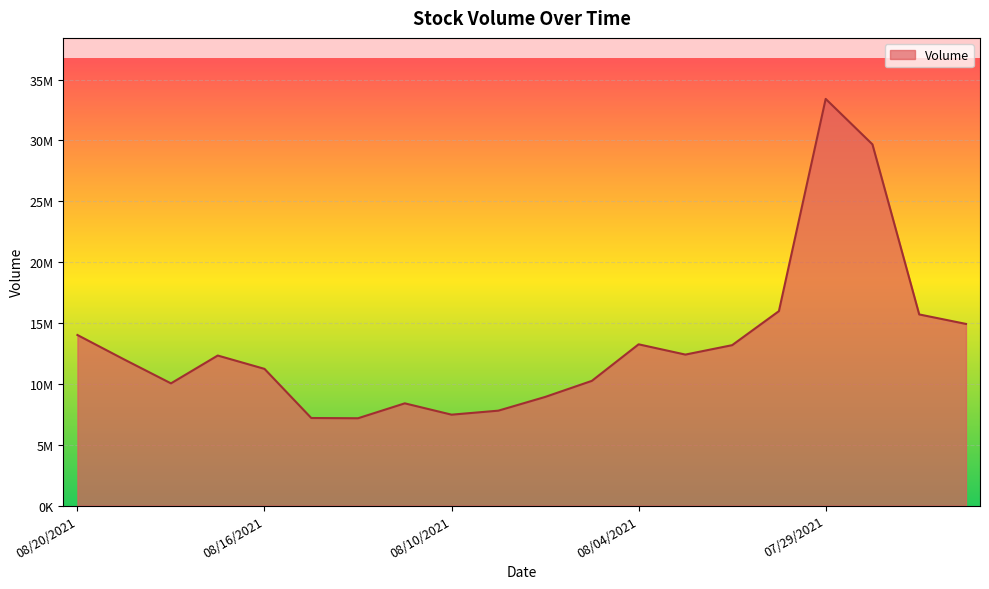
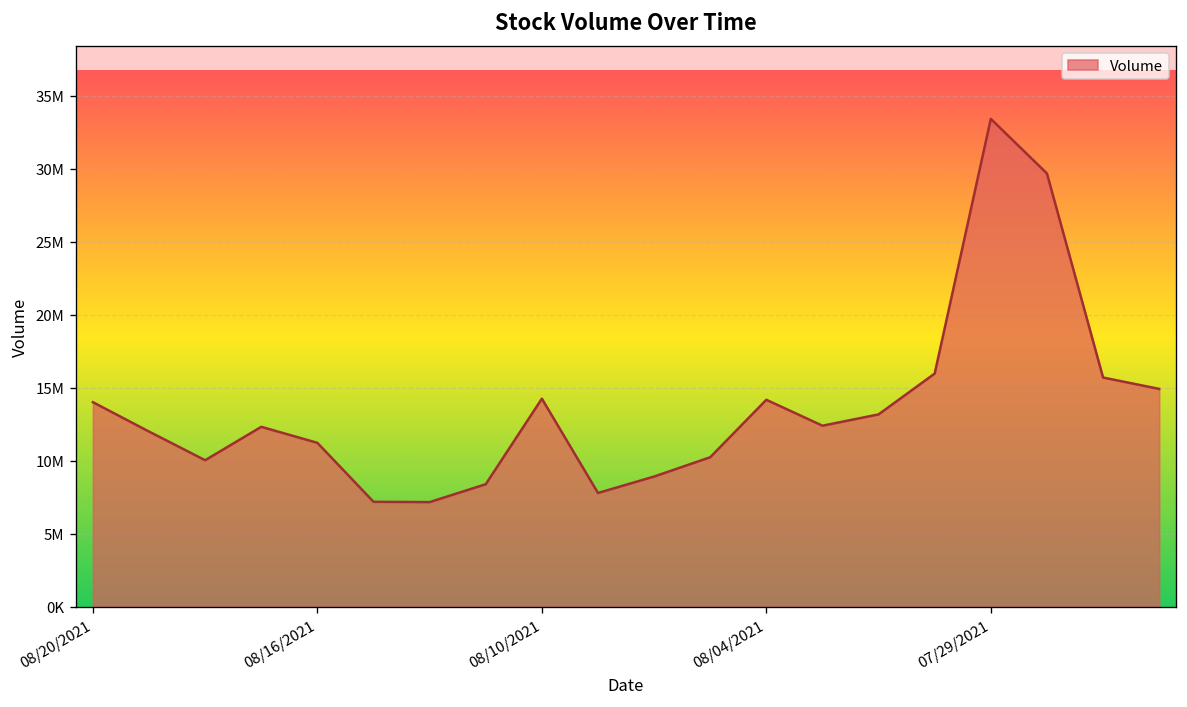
  {
    "08/20/2021": 14000000,
    "08/16/2021": 11200000,
-   "08/10/2021": 7500000,
-   "08/04/2021": 13300000,
+   "08/10/2021": 14300000,
+   "08/04/2021": 14200000,
    "07/29/2021": 33400000
  }
